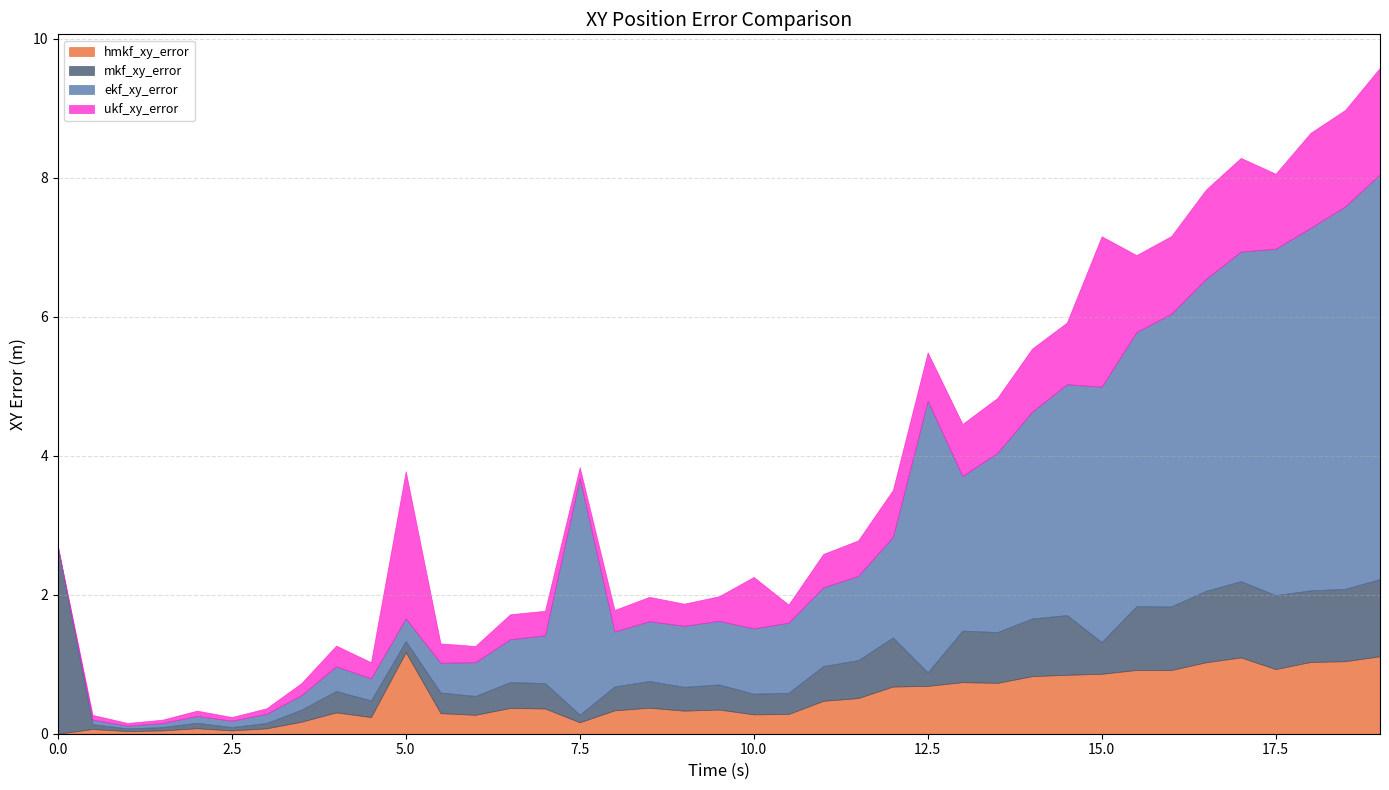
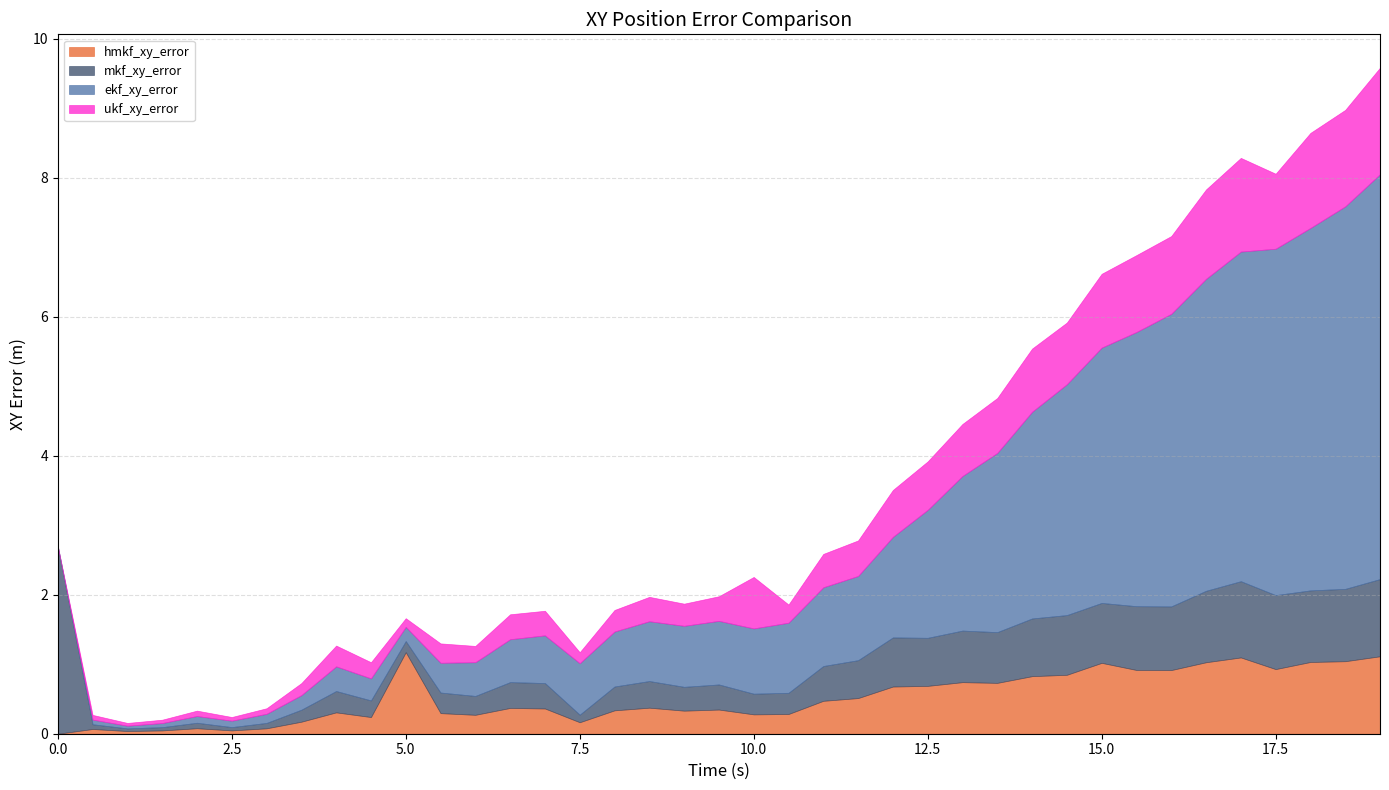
  {
    "hmkf_xy_error": {
      "0.0": 0.0,
      "2.5": 0.0,
      "5.0": 1.2,
      "7.5": 0.2,
      "10.0": 0.3,
      "12.5": 0.7,
-     "15.0": 0.9,
+     "15.0": 1.0,
      "17.5": 0.9
    },
    "mkf_xy_error": {
      "2.5": 0.0,
      "5.0": 0.2,
      "7.5": 0.1,
      "10.0": 0.3,
-     "12.5": 0.2,
-     "15.0": 0.5,
+     "12.5": 0.7,
+     "15.0": 0.9,
      "17.5": 1.1
    },
    "ekf_xy_error": {
      "2.5": 0.1,
-     "5.0": 0.3,
-     "7.5": 3.4,
+     "5.0": 0.2,
+     "7.5": 0.7,
      "10.0": 0.9,
-     "12.5": 3.9,
+     "12.5": 1.8,
      "15.0": 3.7,
      "17.5": 5.0
    },
    "ukf_xy_error": {
      "2.5": 0.1,
-     "5.0": 2.1,
+     "5.0": 0.1,
      "7.5": 0.2,
      "10.0": 0.7,
      "12.5": 0.7,
-     "15.0": 2.2,
+     "15.0": 1.1,
      "17.5": 1.1
    }
  }
